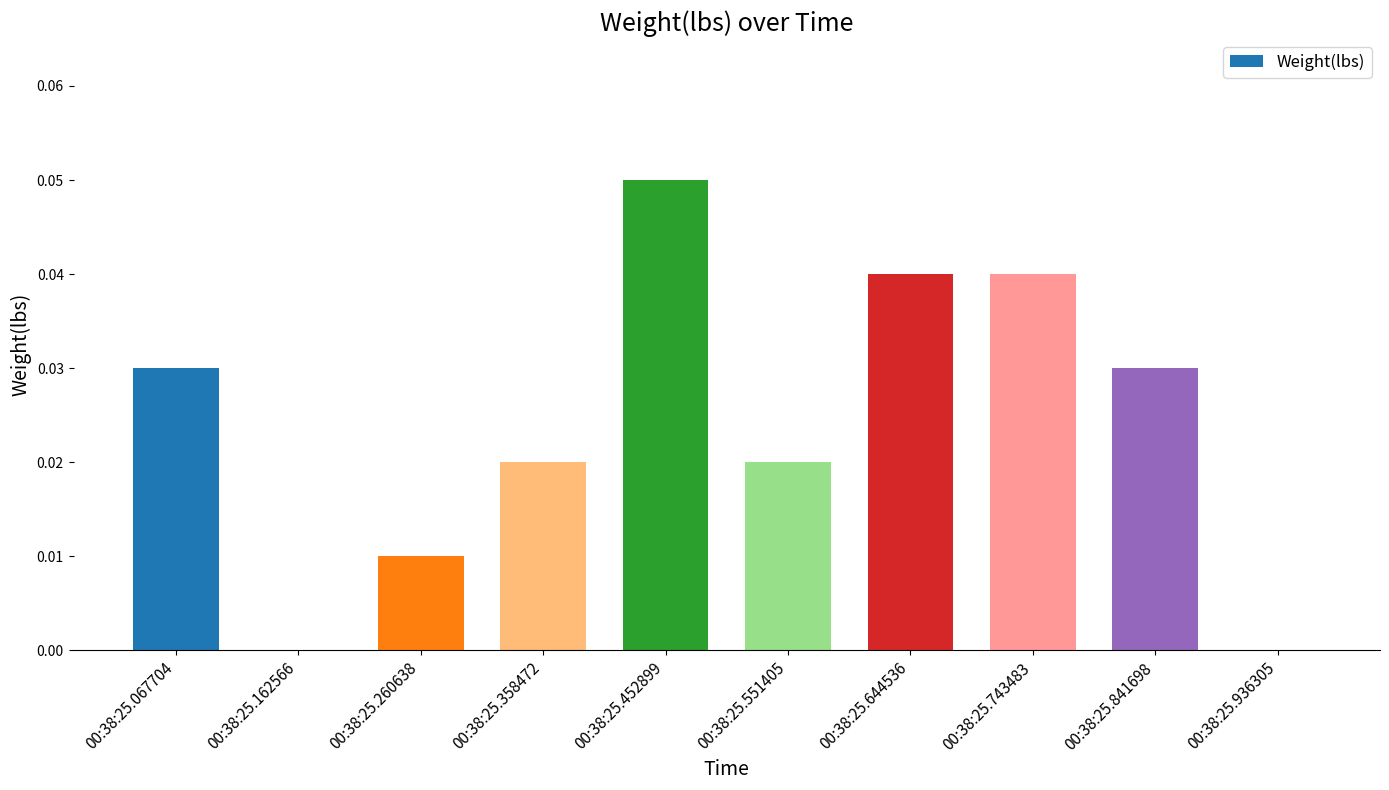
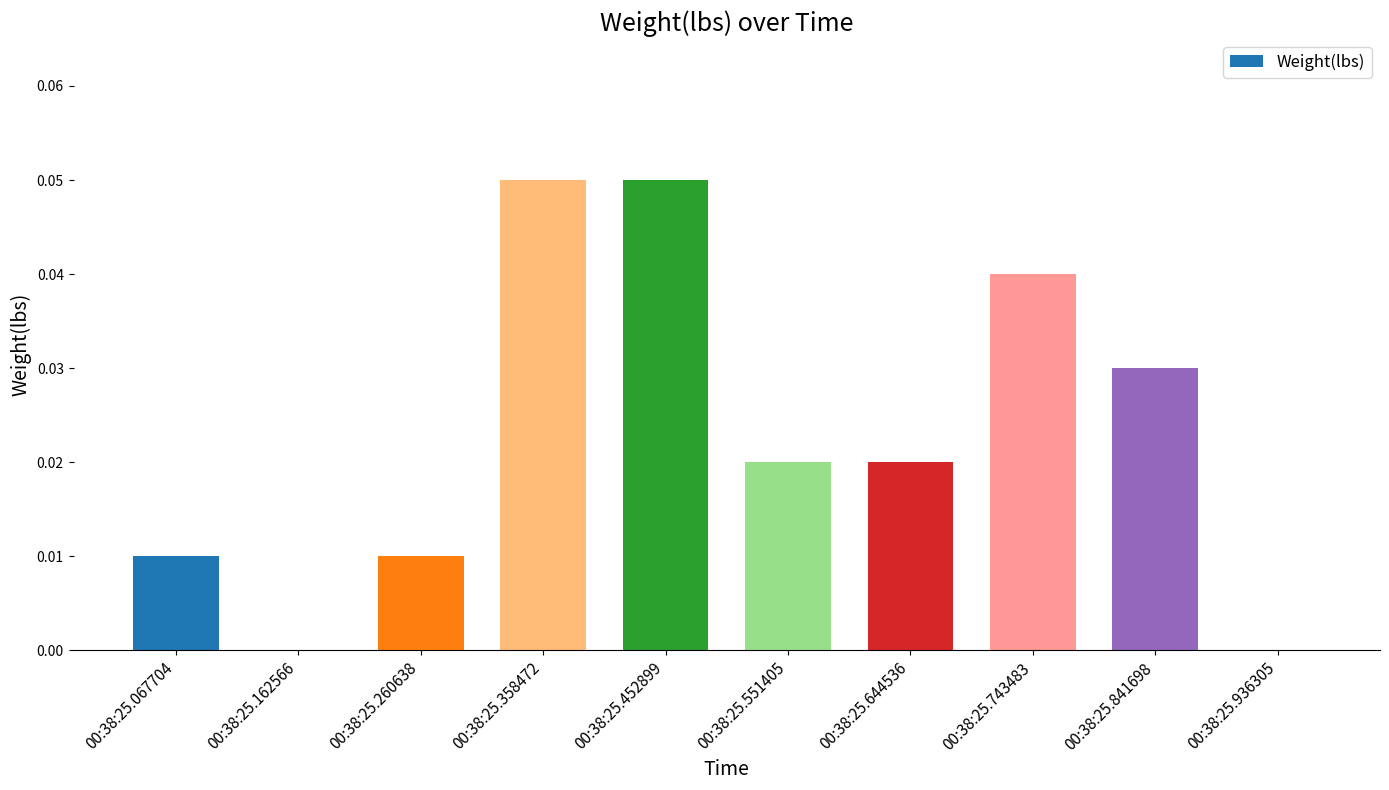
  {
-   "00:38:25.067704": 0.03,
+   "00:38:25.067704": 0.01,
    "00:38:25.162566": 0.00,
    "00:38:25.260638": 0.01,
-   "00:38:25.358472": 0.02,
+   "00:38:25.358472": 0.05,
    "00:38:25.452899": 0.05,
    "00:38:25.551405": 0.02,
-   "00:38:25.644536": 0.04,
+   "00:38:25.644536": 0.02,
    "00:38:25.743483": 0.04,
    "00:38:25.841698": 0.03,
    "00:38:25.936305": 0.00
  }
